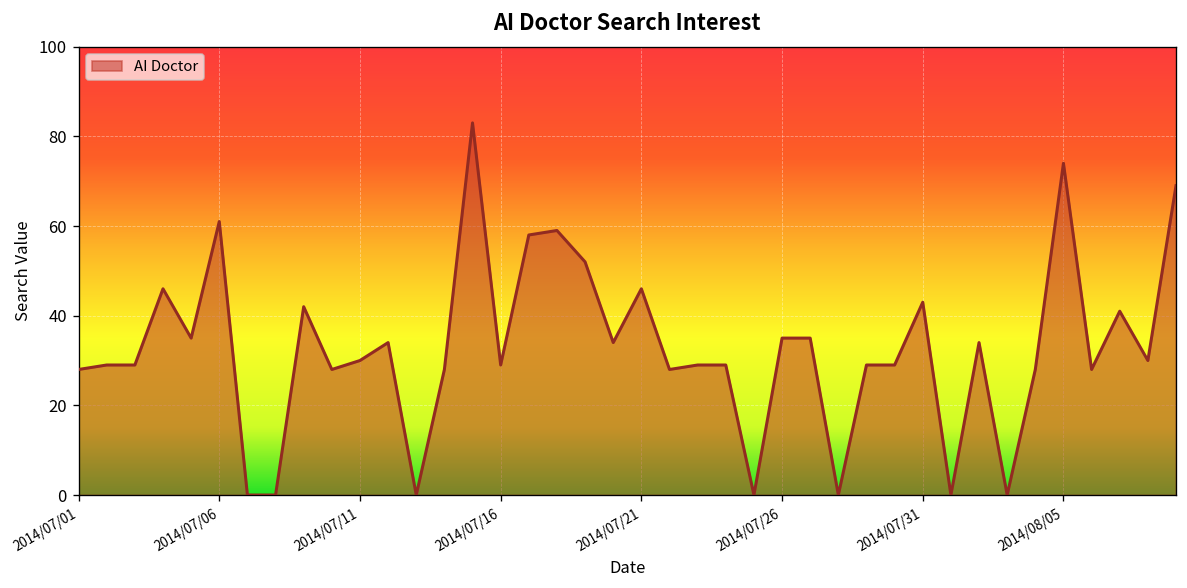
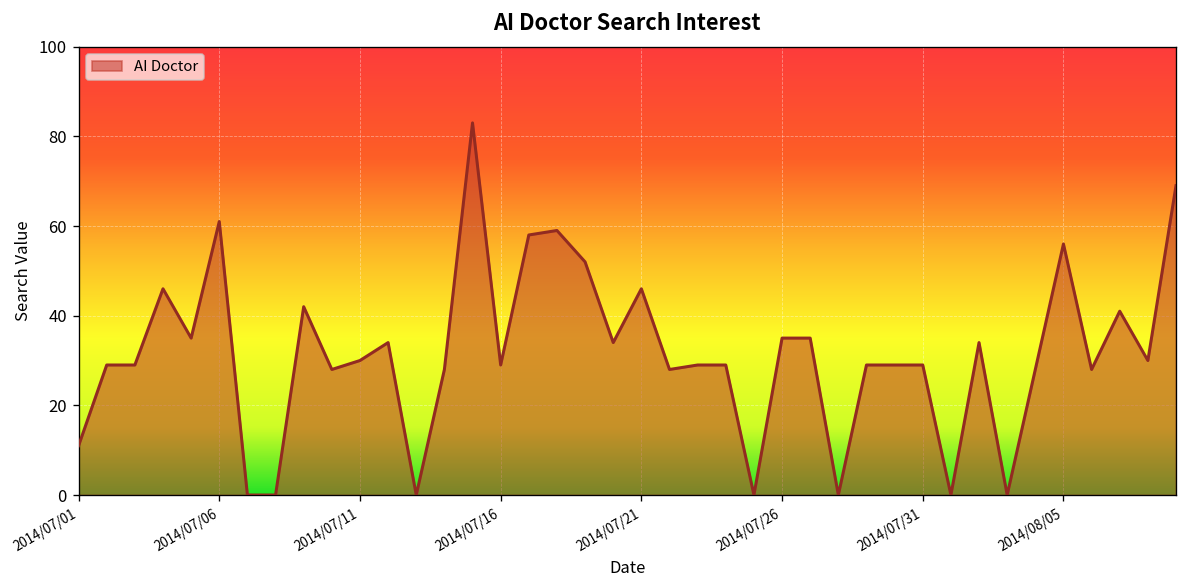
  {
-   "2014/07/01": 28,
+   "2014/07/01": 11,
    "2014/07/06": 61,
    "2014/07/11": 30,
    "2014/07/16": 29,
    "2014/07/21": 46,
    "2014/07/26": 35,
-   "2014/07/31": 43,
-   "2014/08/05": 74
+   "2014/07/31": 29,
+   "2014/08/05": 56
  }
